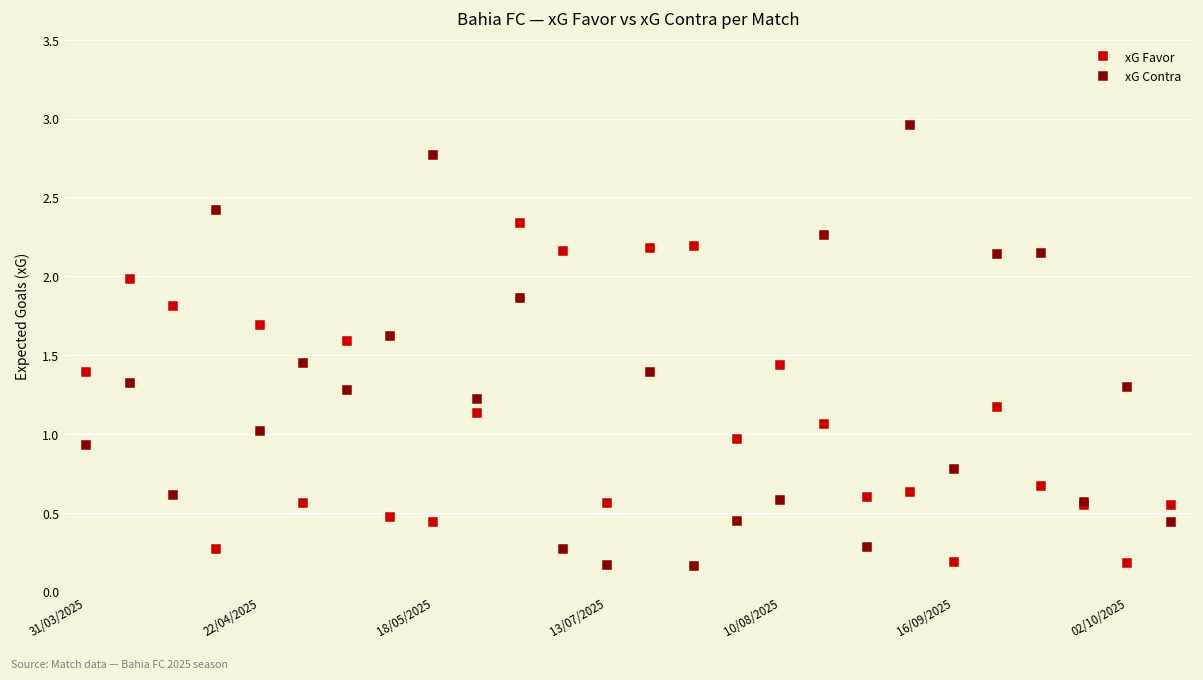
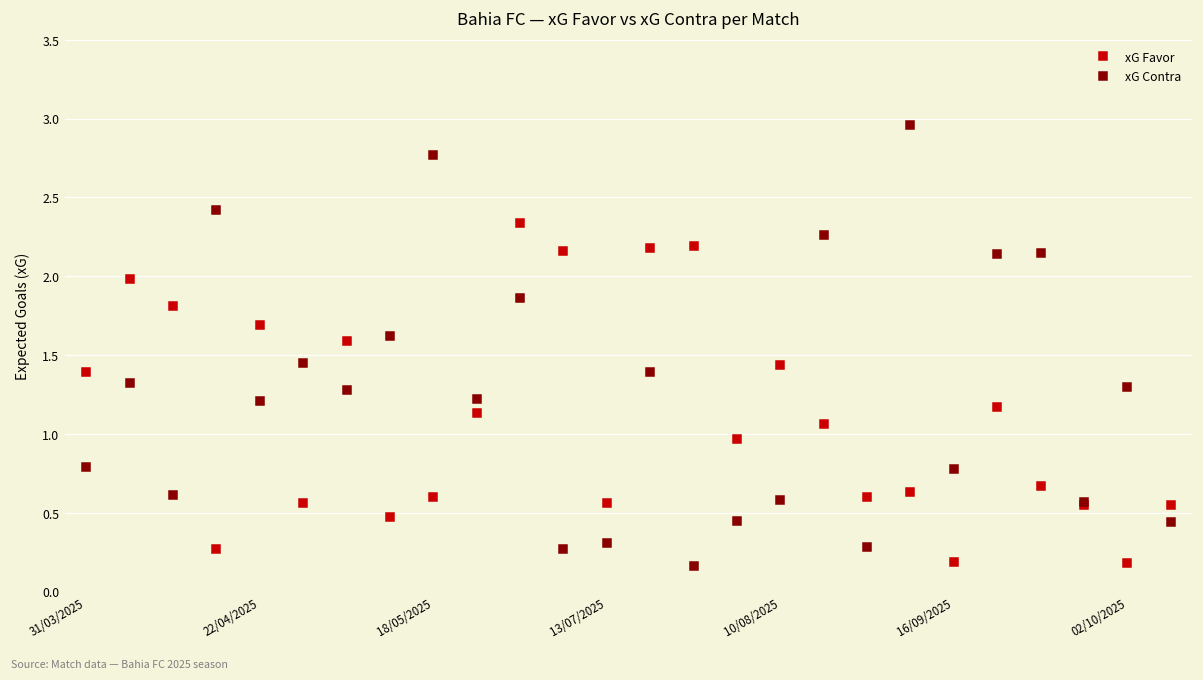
  {
    "xG Favor": {
      "31/03/2025": 1.39,
      "22/04/2025": 1.69,
-     "18/05/2025": 0.44,
+     "18/05/2025": 0.60,
      "13/07/2025": 0.56,
      "10/08/2025": 1.44,
      "16/09/2025": 0.19,
      "02/10/2025": 0.18
    },
    "xG Contra": {
-     "31/03/2025": 0.93,
-     "22/04/2025": 1.02,
+     "31/03/2025": 0.79,
+     "22/04/2025": 1.21,
      "18/05/2025": 2.77,
-     "13/07/2025": 0.17,
+     "13/07/2025": 0.31,
      "10/08/2025": 0.58,
      "16/09/2025": 0.78,
      "02/10/2025": 1.30
    }
  }
